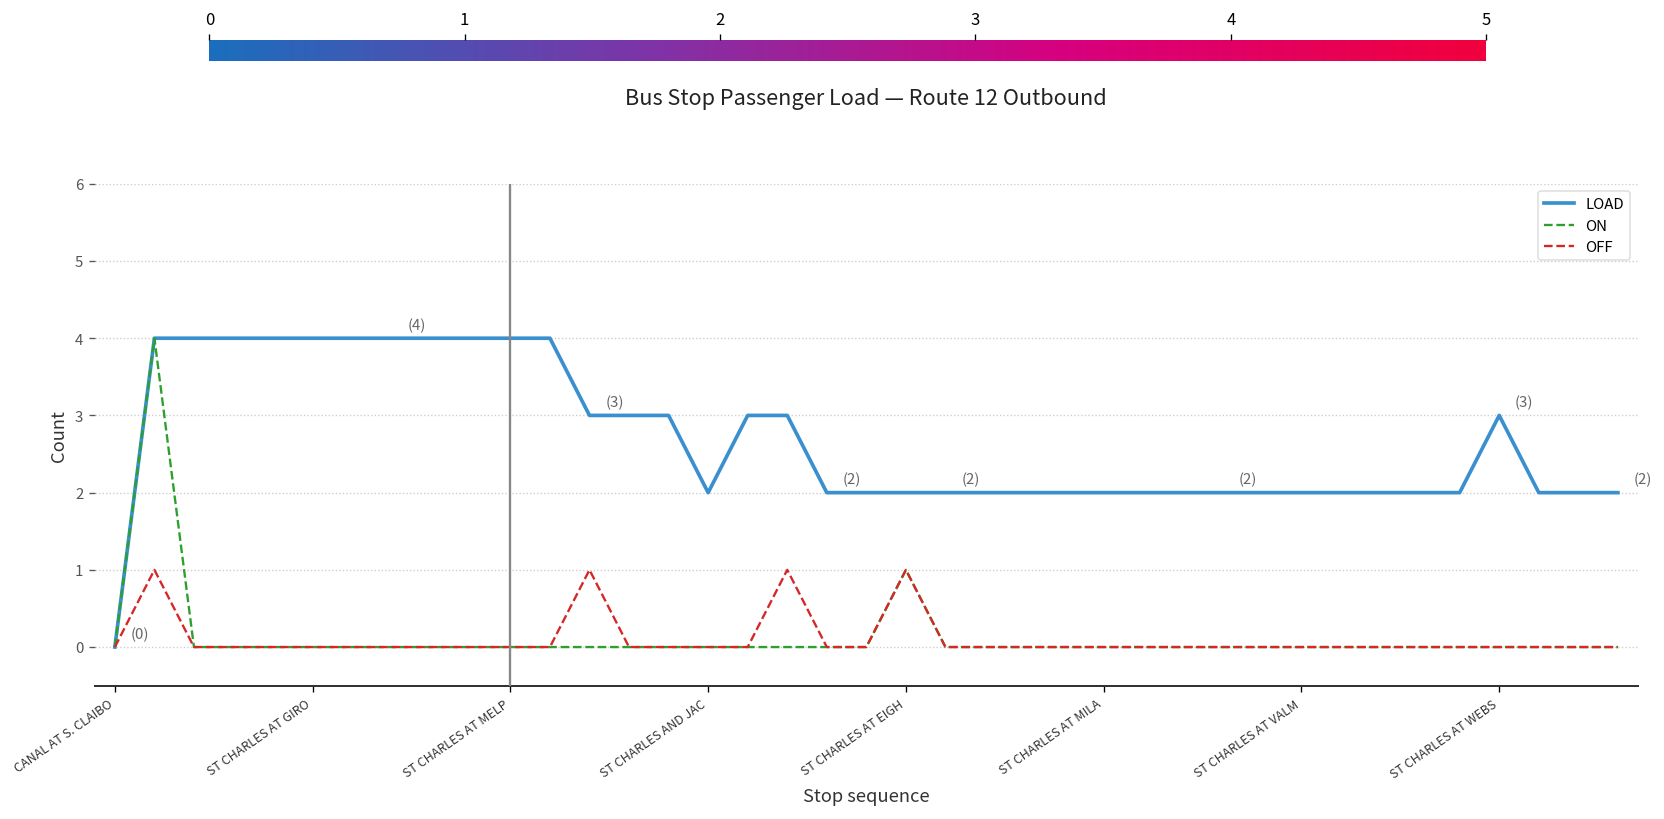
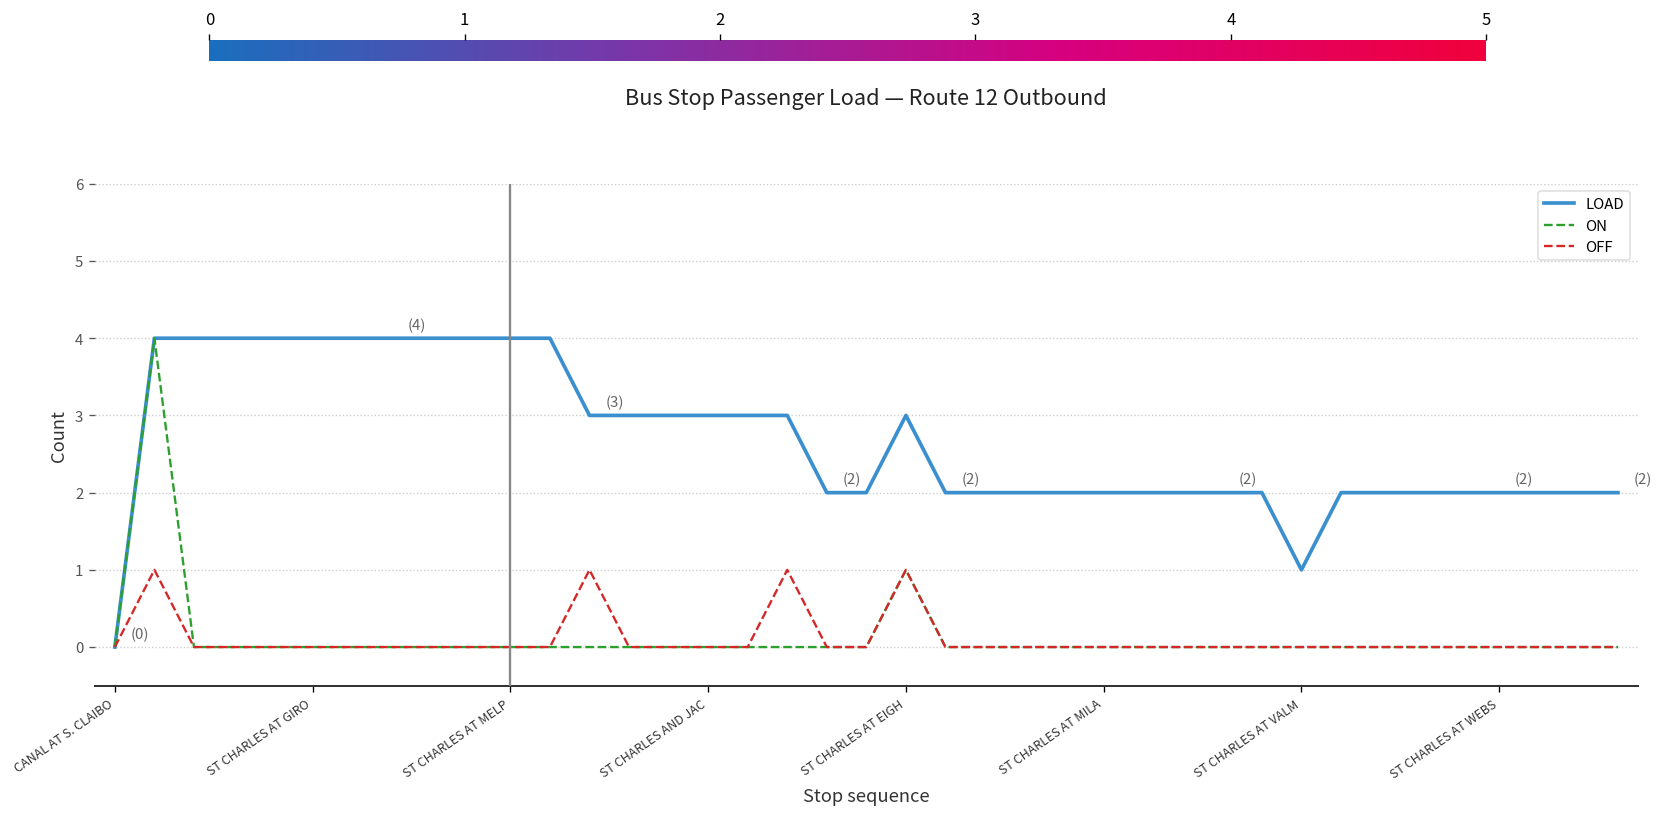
  {
    "LOAD": {
-     "ST CHARLES AND JAC": "2",
-     "ST CHARLES AT EIGH": "2",
-     "ST CHARLES AT VALM": "2",
-     "ST CHARLES AT WEBS": "(3)"
+     "ST CHARLES AND JAC": "3",
+     "ST CHARLES AT EIGH": "3",
+     "ST CHARLES AT VALM": "1",
+     "ST CHARLES AT WEBS": "(2)"
    }
  }
